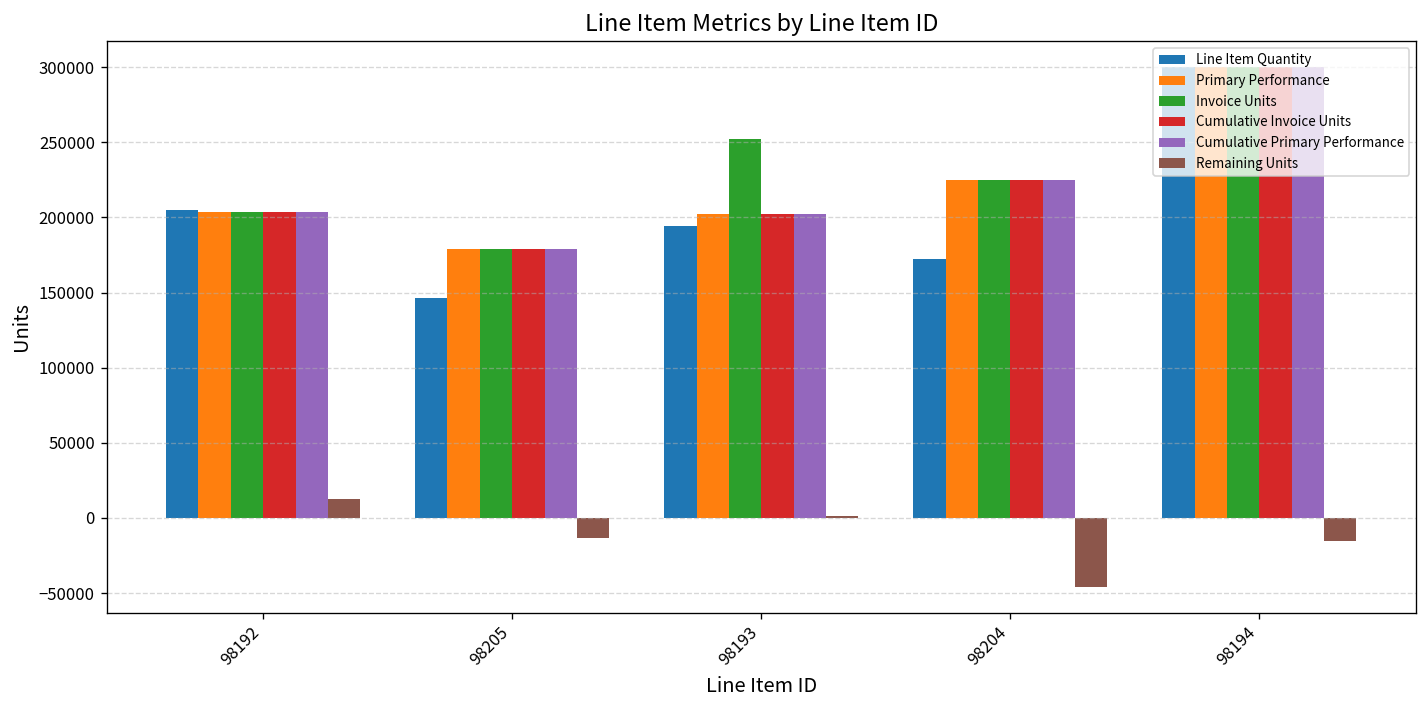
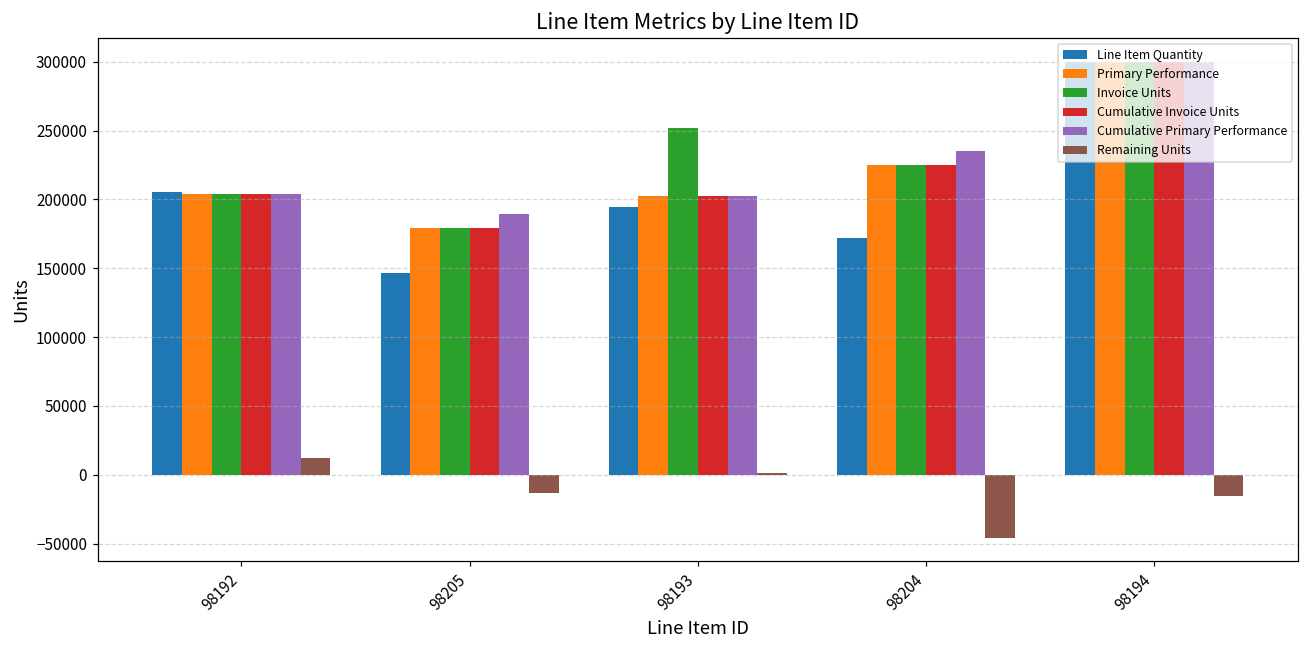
  {
    "Line Item Quantity": {
      "98192": 205000,
      "98205": 147000,
      "98193": 194000,
      "98204": 172000
    },
    "Primary Performance": {
      "98192": 204000,
      "98205": 179000,
      "98193": 203000,
      "98204": 225000
    },
    "Invoice Units": {
      "98192": 204000,
      "98205": 179000,
      "98193": 252000,
      "98204": 225000
    },
    "Cumulative Invoice Units": {
      "98192": 204000,
      "98205": 179000,
      "98193": 203000,
      "98204": 225000
    },
    "Cumulative Primary Performance": {
      "98192": 204000,
-     "98205": 179000,
+     "98205": 189000,
      "98193": 203000,
-     "98204": 225000
+     "98204": 235000
    },
    "Remaining Units": {
      "98192": 12000,
      "98205": -13000,
      "98204": -46000,
      "98194": -15000
    }
  }
